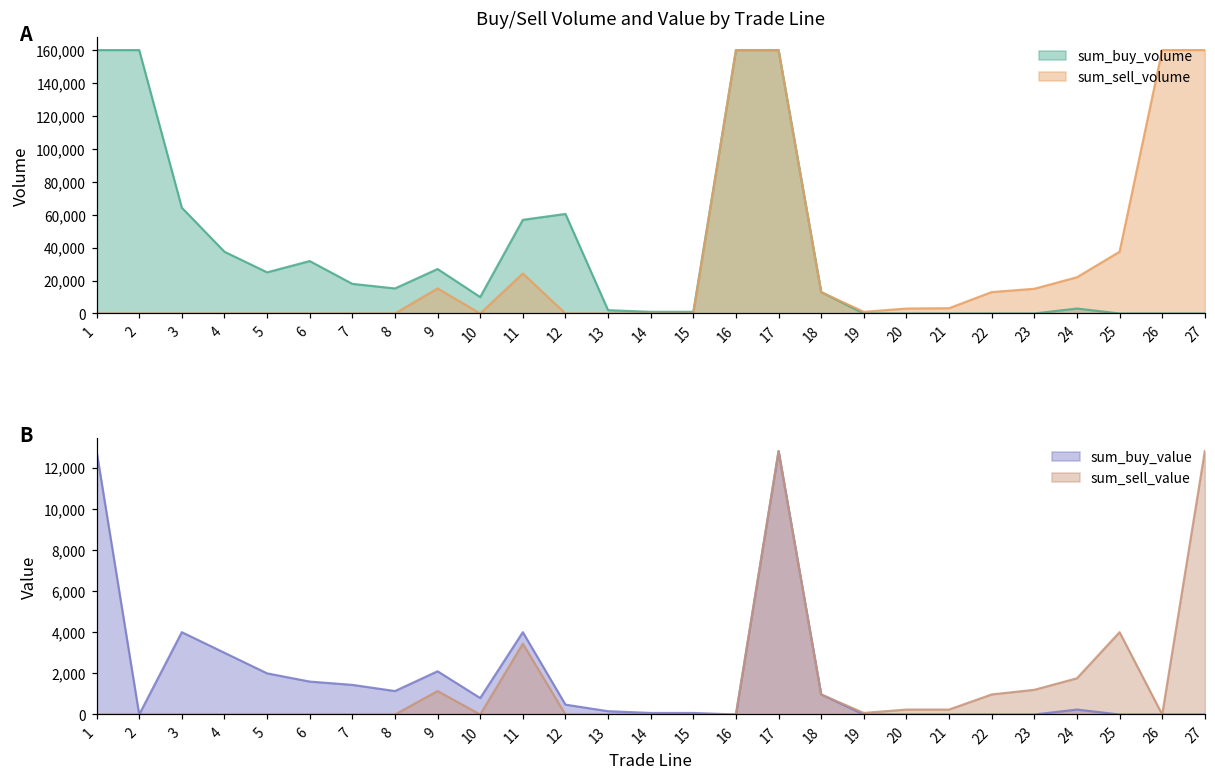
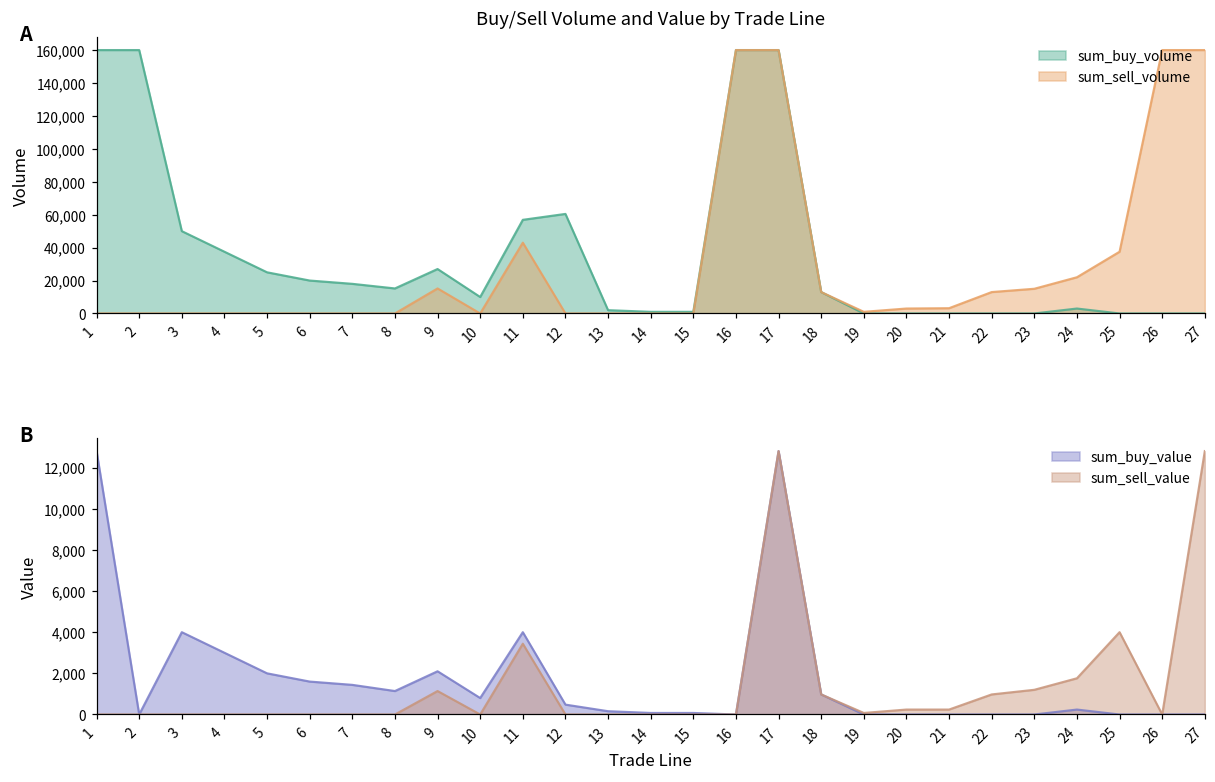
  {
    "Buy/Sell Volume and Value by Trade Line": {
      "sum_buy_volume": {
        "1": "160,000",
        "2": "160,000",
-       "3": "64,000",
+       "3": "50,000",
        "4": "38,000",
        "5": "25,000",
-       "6": "32,000",
+       "6": "20,000",
        "7": "18,000",
        "8": "15,000",
        "9": "27,000",
        "10": "10,000",
        "11": "57,000",
        "12": "60,000",
        "13": "2,000",
        "20": "0",
        "21": "0",
        "22": "0",
        "23": "0",
        "24": "3,000",
        "25": "0",
        "26": "0",
        "27": "0"
      },
      "sum_sell_volume": {
        "1": "0",
        "2": "0",
        "3": "0",
        "4": "0",
        "5": "0",
        "6": "0",
        "7": "0",
        "8": "0",
        "9": "15,000",
        "10": "0",
-       "11": "24,000",
+       "11": "43,000",
        "12": "0",
        "13": "0",
        "20": "3,000",
        "21": "3,000",
        "22": "13,000",
        "23": "15,000",
        "24": "22,000",
        "25": "38,000",
        "26": "160,000",
        "27": "160,000"
      }
    }
  }
